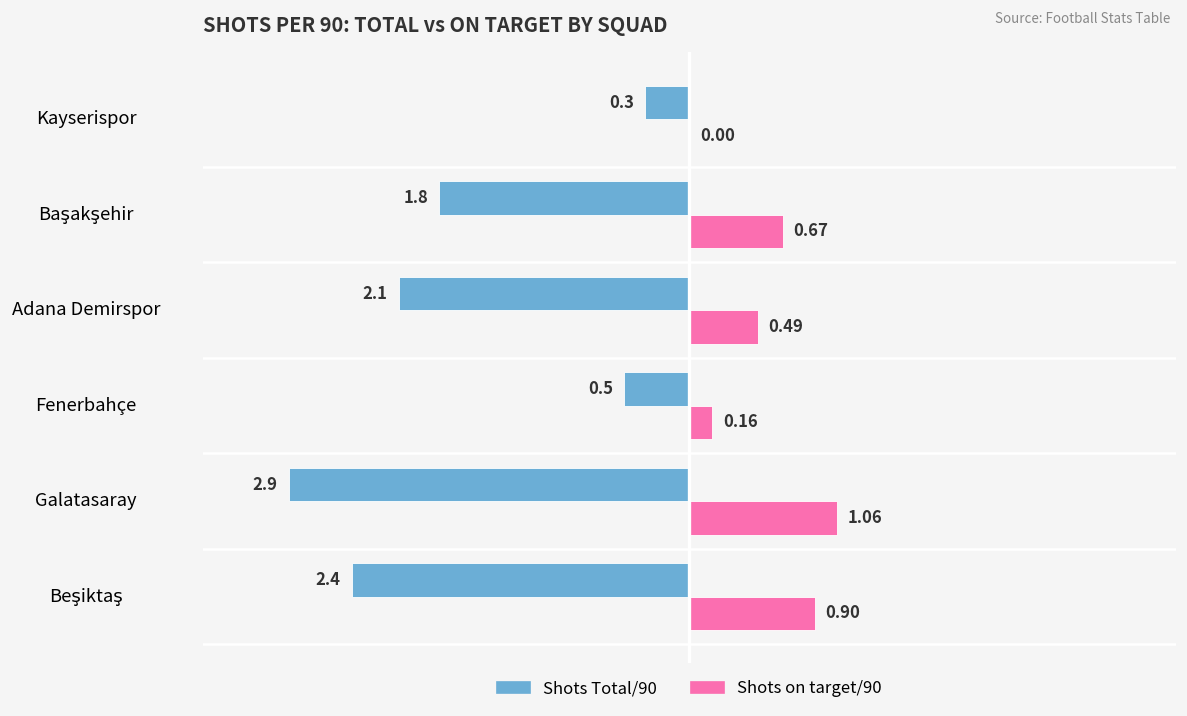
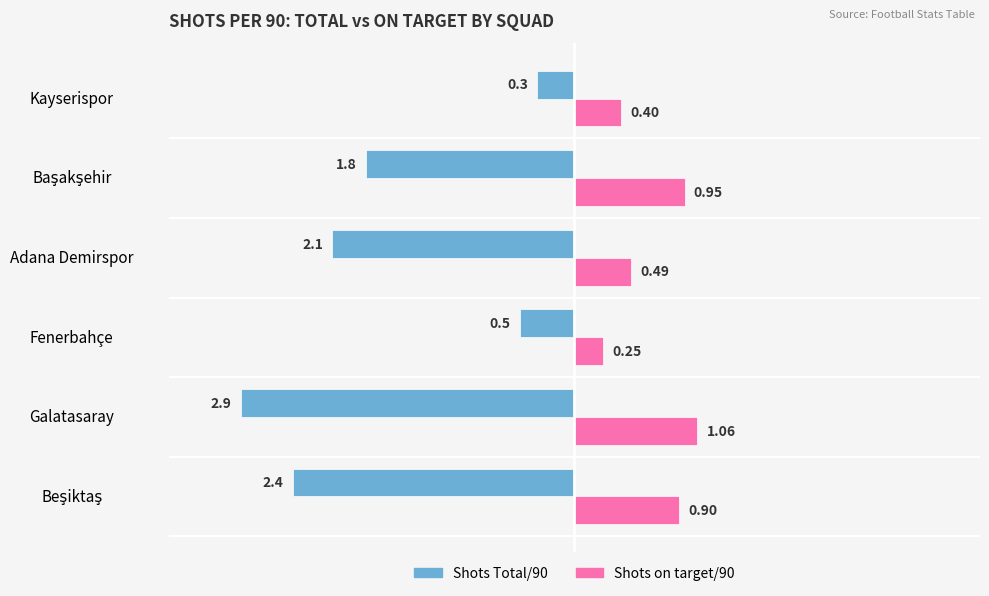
  {
    "Shots on target/90": {
-     "Kayserispor": 0.00,
-     "Başakşehir": 0.67,
+     "Kayserispor": 0.40,
+     "Başakşehir": 0.95,
      "Adana Demirspor": 0.49,
-     "Fenerbahçe": 0.16,
+     "Fenerbahçe": 0.25,
      "Galatasaray": 1.06,
      "Beşiktaş": 0.90
    }
  }
